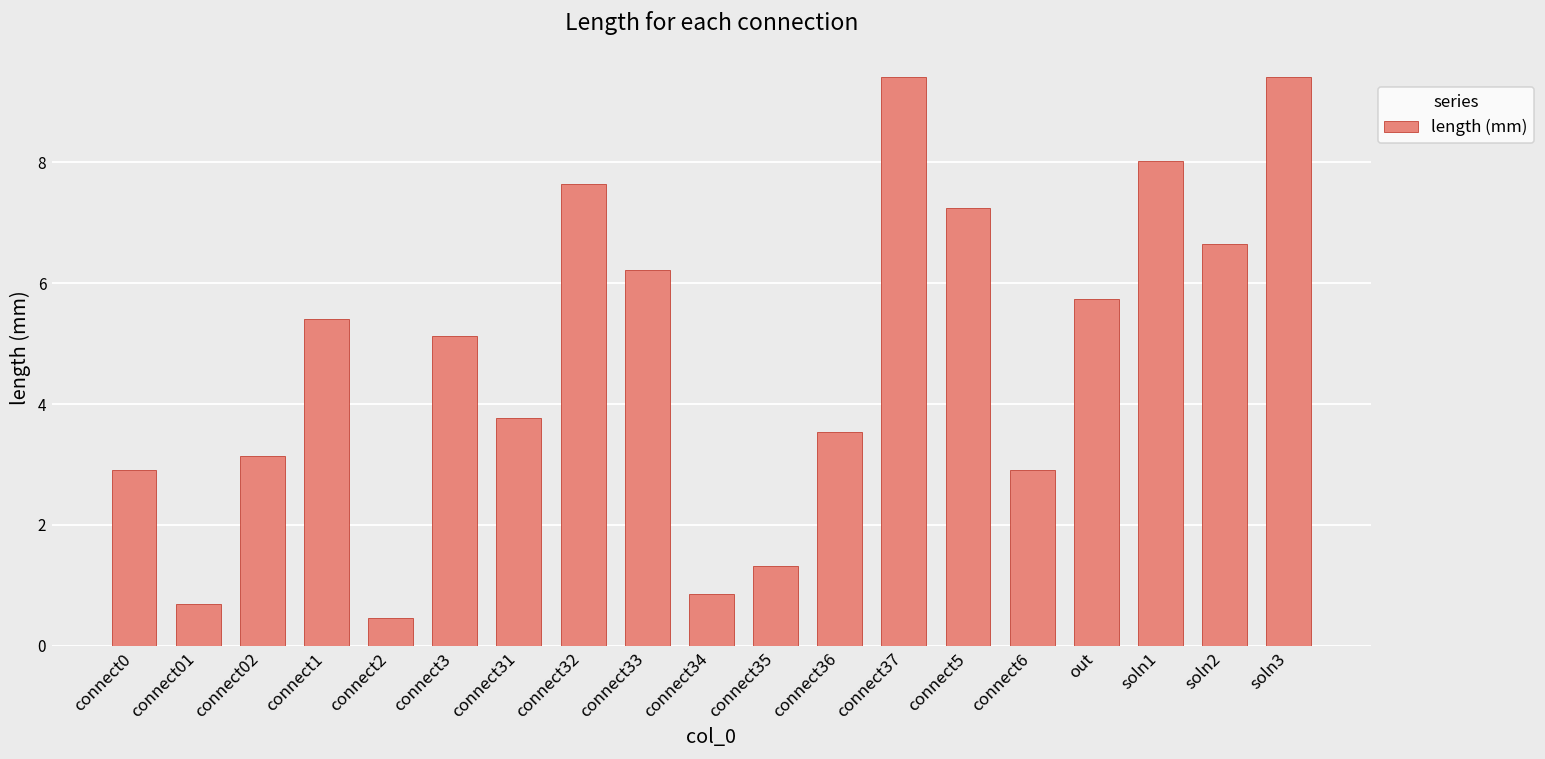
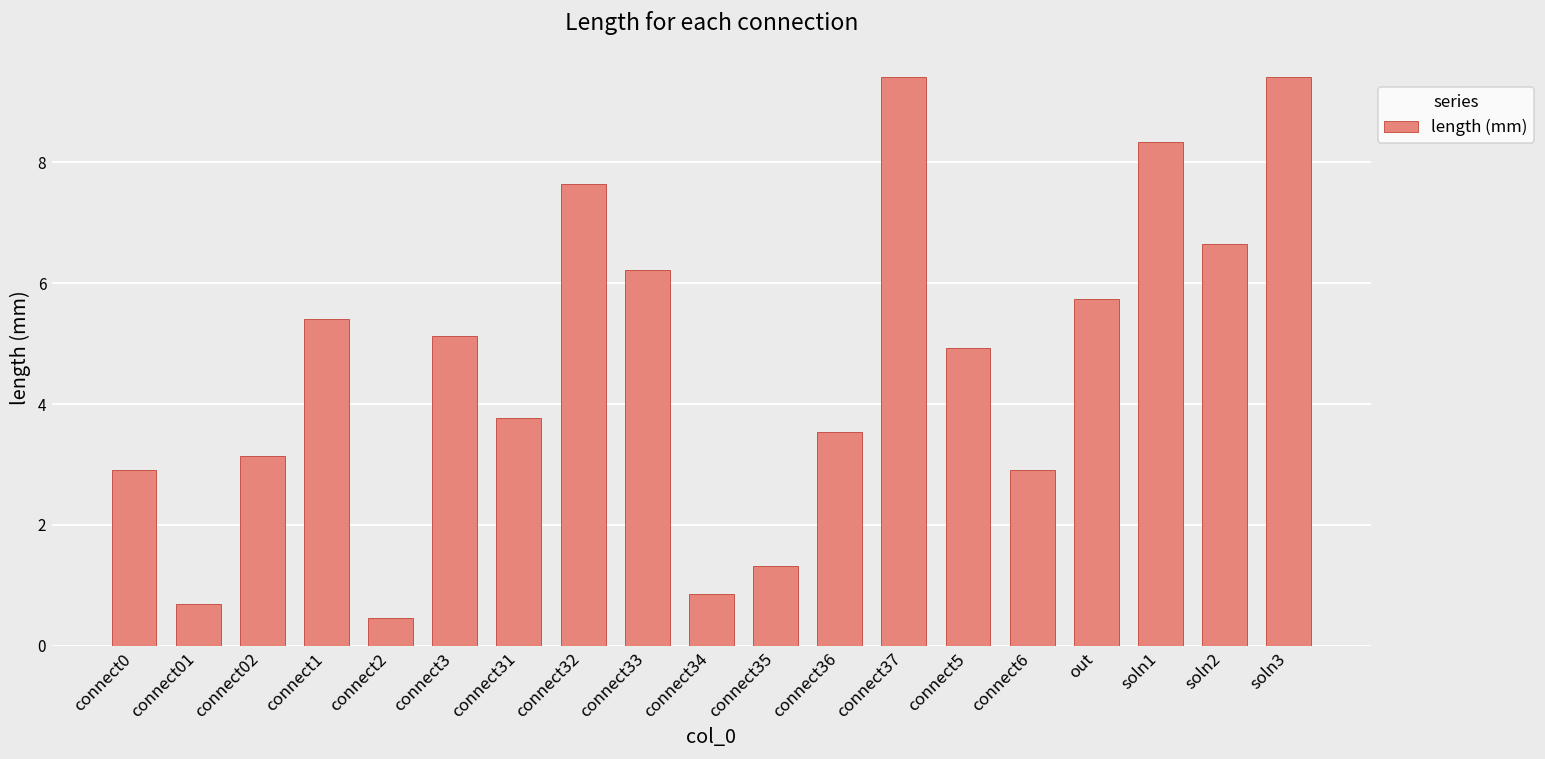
  {
    "connect0": 2.9,
    "connect01": 0.7,
    "connect02": 3.1,
    "connect1": 5.4,
    "connect2": 0.5,
    "connect3": 5.1,
    "connect31": 3.8,
    "connect32": 7.6,
    "connect33": 6.2,
    "connect34": 0.9,
    "connect35": 1.3,
    "connect36": 3.5,
    "connect37": 9.4,
-   "connect5": 7.3,
+   "connect5": 4.9,
    "connect6": 2.9,
    "out": 5.7,
-   "soln1": 8.0,
+   "soln1": 8.3,
    "soln2": 6.6,
    "soln3": 9.4
  }
